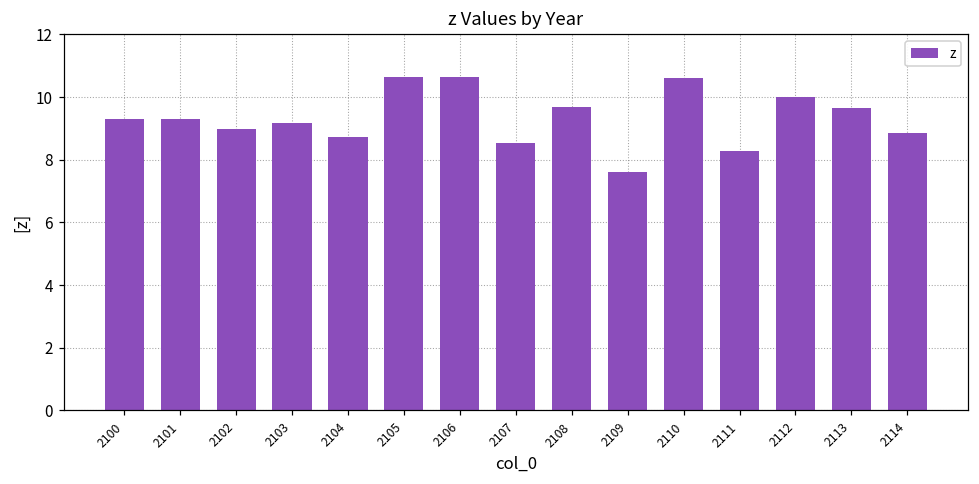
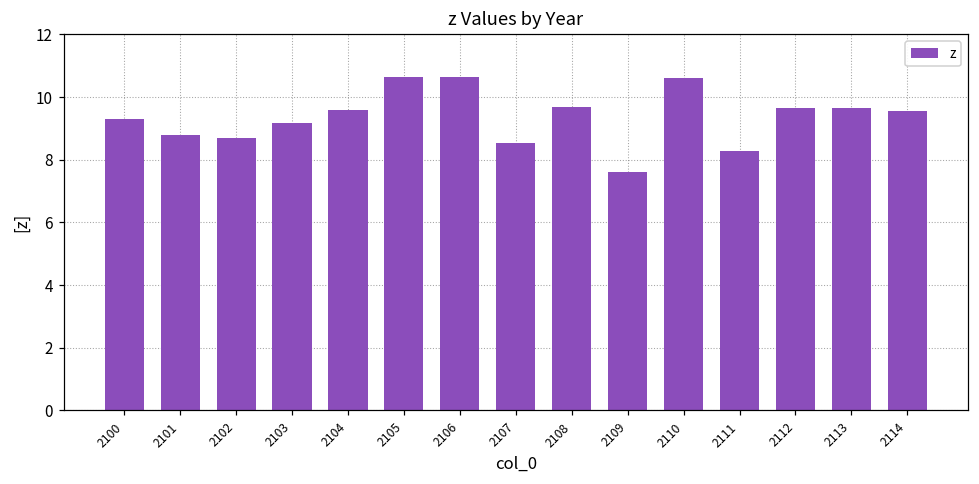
  {
    "2100": 9.3,
-   "2101": 9.3,
-   "2102": 9.0,
+   "2101": 8.8,
+   "2102": 8.7,
    "2103": 9.2,
-   "2104": 8.7,
+   "2104": 9.6,
    "2105": 10.6,
    "2106": 10.6,
    "2107": 8.5,
    "2108": 9.7,
    "2109": 7.6,
    "2110": 10.6,
    "2111": 8.3,
-   "2112": 10.0,
+   "2112": 9.7,
    "2113": 9.7,
-   "2114": 8.8
+   "2114": 9.6
  }
